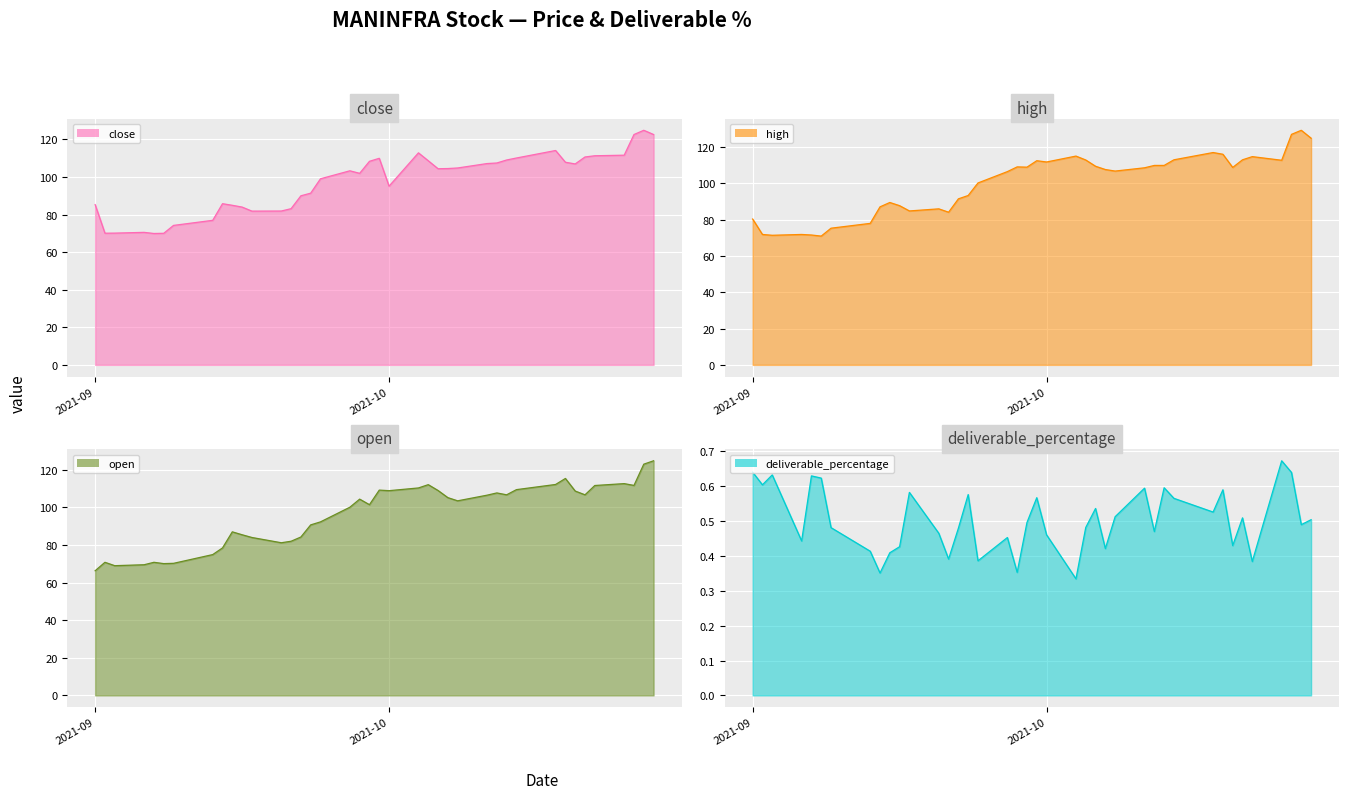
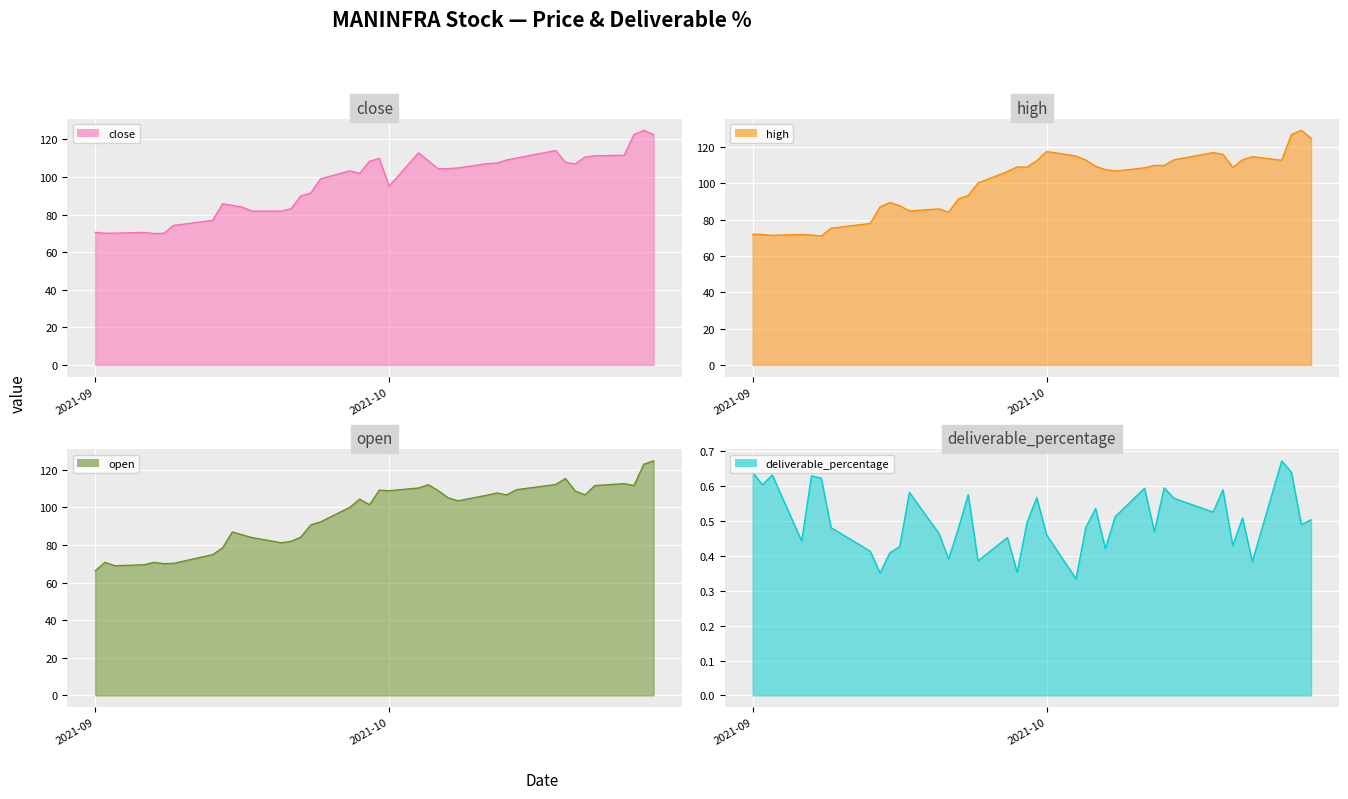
  {
    "close": {
-     "2021-09": 85,
+     "2021-09": 71,
      "2021-10": 95
    },
    "high": {
-     "2021-09": 80,
-     "2021-10": 112
+     "2021-09": 72,
+     "2021-10": 118
    },
    "open": {
      "2021-09": 66,
      "2021-10": 109
    },
    "deliverable_percentage": {
      "2021-10": 0.46
    }
  }
